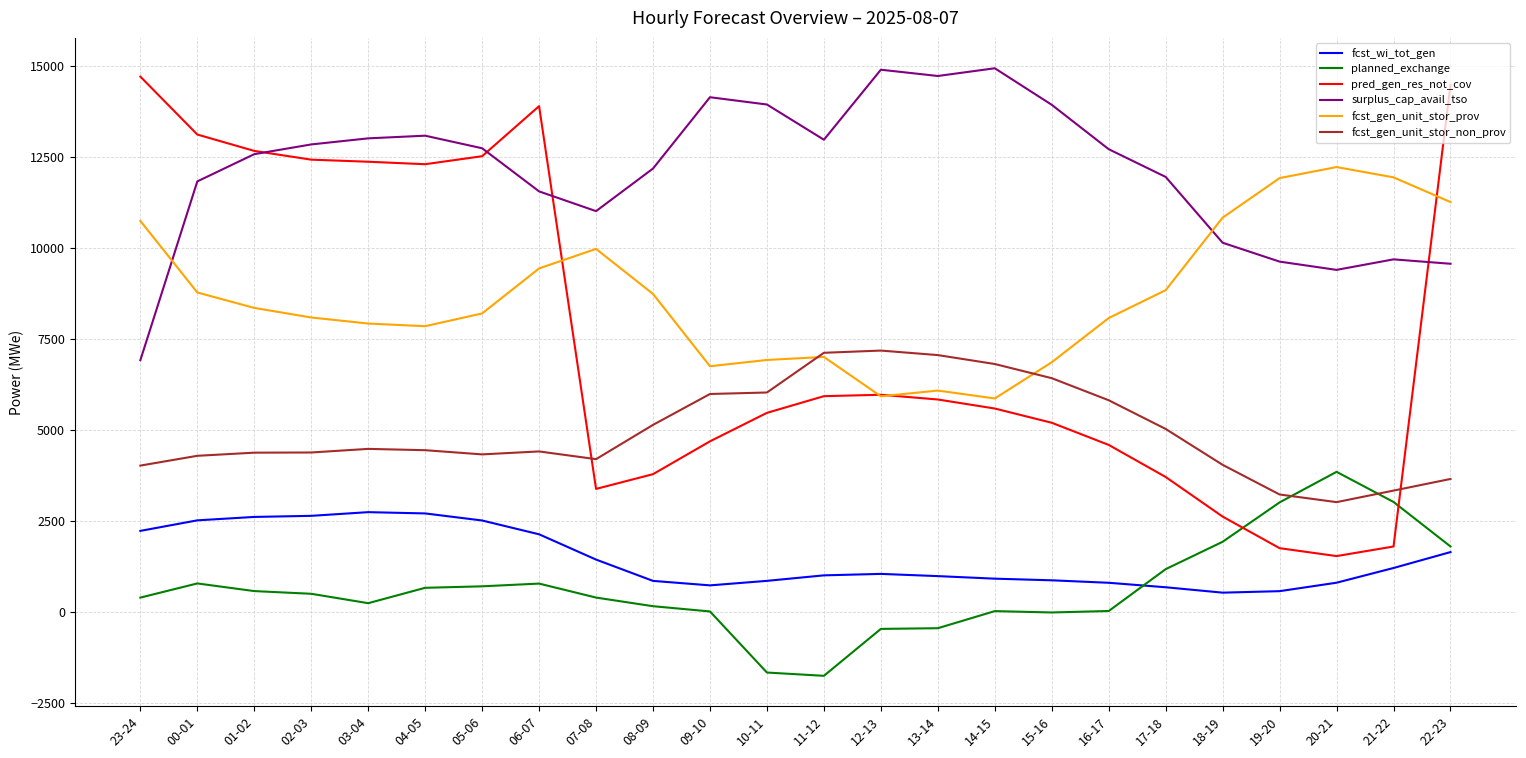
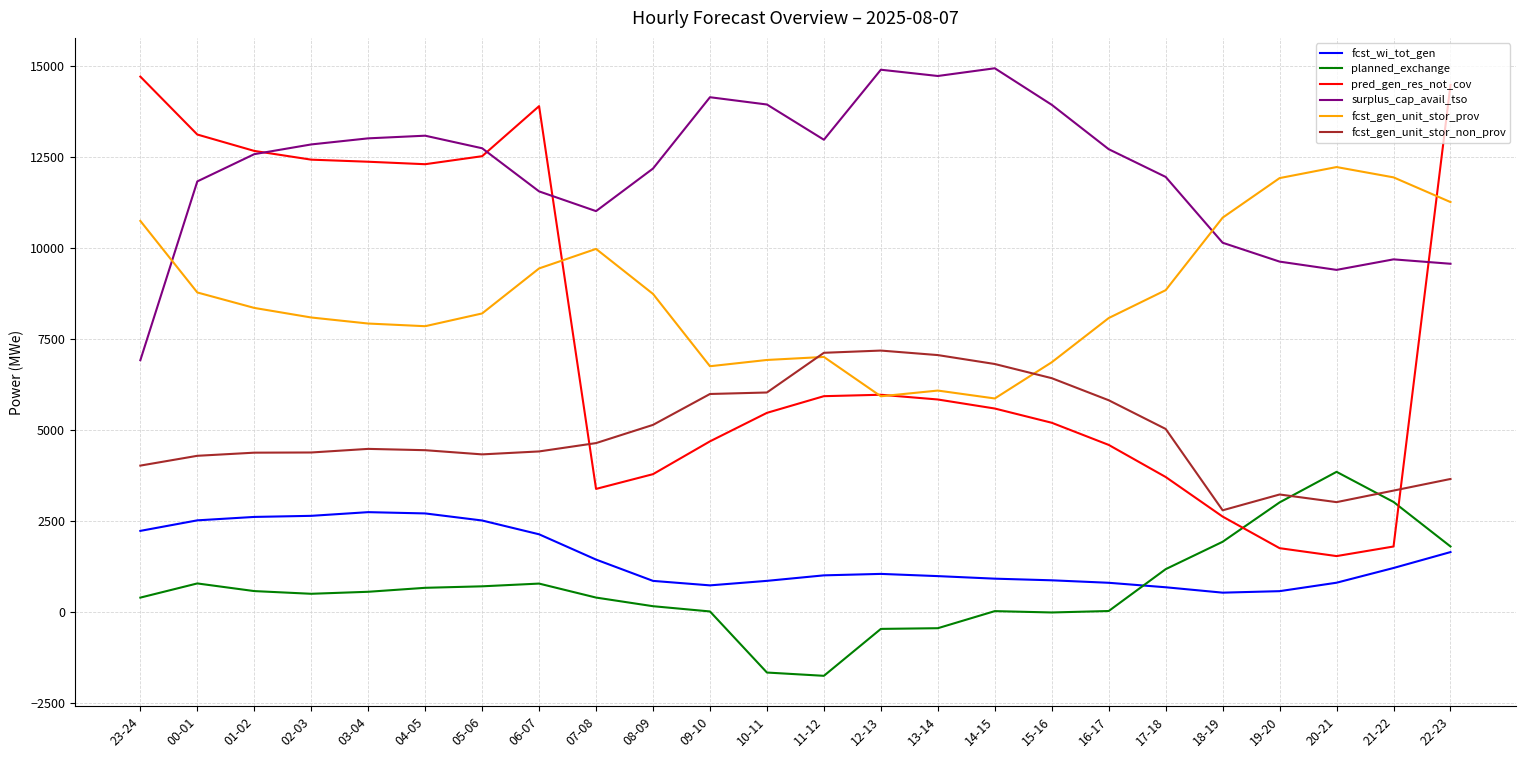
  {
    "fcst_wi_tot_gen": {
      "23-24": 2200,
      "00-01": 2500,
      "01-02": 2600,
      "02-03": 2600,
      "03-04": 2700,
      "04-05": 2700,
      "05-06": 2500,
      "06-07": 2100,
      "07-08": 1400,
      "08-09": 900,
      "09-10": 700,
      "10-11": 900,
      "11-12": 1000,
      "12-13": 1000,
      "13-14": 1000,
      "14-15": 900,
      "15-16": 900,
      "16-17": 800,
      "17-18": 700,
      "18-19": 500,
      "19-20": 600,
      "20-21": 800,
      "21-22": 1200,
      "22-23": 1600
    },
    "planned_exchange": {
      "23-24": 400,
      "00-01": 800,
      "01-02": 600,
      "02-03": 500,
-     "03-04": 200,
+     "03-04": 600,
      "04-05": 700,
      "05-06": 700,
      "06-07": 800,
      "07-08": 400,
      "08-09": 200,
      "09-10": 0,
      "10-11": -1700,
      "11-12": -1800,
      "12-13": -500,
      "13-14": -400,
      "14-15": 0,
      "15-16": 0,
      "16-17": 0,
      "17-18": 1200,
      "18-19": 1900,
      "19-20": 3000,
      "20-21": 3800,
      "21-22": 3000,
      "22-23": 1800
    },
    "pred_gen_res_not_cov": {
      "23-24": 14700,
      "00-01": 13100,
      "01-02": 12700,
      "02-03": 12400,
      "03-04": 12400,
      "04-05": 12300,
      "05-06": 12500,
      "06-07": 13900,
      "07-08": 3400,
      "08-09": 3800,
      "09-10": 4700,
      "10-11": 5500,
      "11-12": 5900,
      "13-14": 5800,
      "14-15": 5600,
      "15-16": 5200,
      "16-17": 4600,
      "17-18": 3700,
      "18-19": 2600,
      "19-20": 1800,
      "20-21": 1500,
      "21-22": 1800
    },
    "surplus_cap_avail_tso": {
      "23-24": 6900,
      "00-01": 11800,
      "01-02": 12600,
      "02-03": 12800,
      "03-04": 13000,
      "04-05": 13100,
      "05-06": 12700,
      "06-07": 11500,
      "07-08": 11000,
      "08-09": 12200,
      "09-10": 14100,
      "10-11": 13900,
      "11-12": 13000,
      "12-13": 14900,
      "13-14": 14700,
      "14-15": 14900,
      "15-16": 13900,
      "16-17": 12700,
      "17-18": 11900,
      "18-19": 10100,
      "19-20": 9600,
      "20-21": 9400,
      "21-22": 9700,
      "22-23": 9600
    },
    "fcst_gen_unit_stor_prov": {
      "23-24": 10700,
      "00-01": 8800,
      "01-02": 8300,
      "02-03": 8100,
      "03-04": 7900,
      "04-05": 7800,
      "05-06": 8200,
      "06-07": 9400,
      "07-08": 10000,
      "08-09": 8700,
      "09-10": 6700,
      "10-11": 6900,
      "11-12": 7000,
      "13-14": 6100,
      "14-15": 5900,
      "15-16": 6900,
      "16-17": 8100,
      "17-18": 8800,
      "18-19": 10800,
      "19-20": 11900,
      "20-21": 12200,
      "21-22": 11900,
      "22-23": 11300
    },
    "fcst_gen_unit_stor_non_prov": {
      "23-24": 4000,
      "00-01": 4300,
      "01-02": 4400,
      "02-03": 4400,
      "03-04": 4500,
      "04-05": 4400,
      "05-06": 4300,
      "06-07": 4400,
-     "07-08": 4200,
+     "07-08": 4600,
      "08-09": 5100,
      "09-10": 6000,
      "10-11": 6000,
      "11-12": 7100,
      "12-13": 7200,
      "13-14": 7100,
      "14-15": 6800,
      "15-16": 6400,
      "16-17": 5800,
      "17-18": 5000,
-     "18-19": 4000,
+     "18-19": 2800,
      "19-20": 3200,
      "20-21": 3000,
      "21-22": 3300,
      "22-23": 3700
    }
  }
